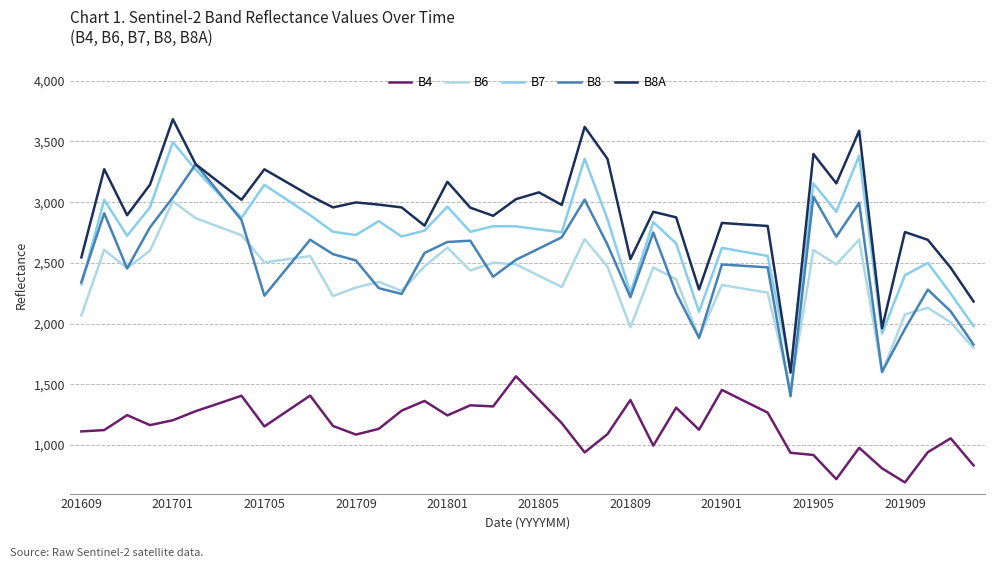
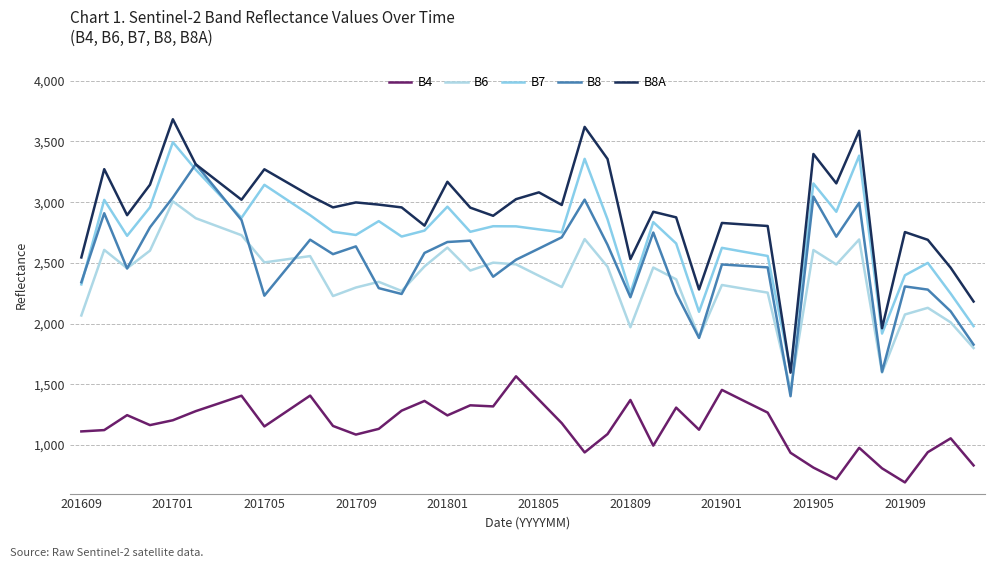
  {
    "B4": {
      "201609": "1,110",
      "201701": "1,200",
      "201705": "1,150",
      "201709": "1,090",
      "201801": "1,240",
      "201805": "1,370",
      "201809": "1,370",
      "201901": "1,450",
-     "201905": "920",
+     "201905": "810",
      "201909": "690"
    },
    "B8": {
      "201701": "3,040",
      "201705": "2,230",
-     "201709": "2,520",
+     "201709": "2,640",
      "201801": "2,670",
      "201805": "2,620",
      "201809": "2,220",
      "201901": "2,490",
      "201905": "3,050",
-     "201909": "1,960"
+     "201909": "2,310"
    },
    "B8A": {
      "201609": "2,550",
      "201701": "3,680",
      "201705": "3,270",
      "201709": "3,000",
      "201801": "3,170",
      "201805": "3,080",
      "201809": "2,530",
      "201901": "2,830",
      "201905": "3,400",
      "201909": "2,750"
    }
  }
